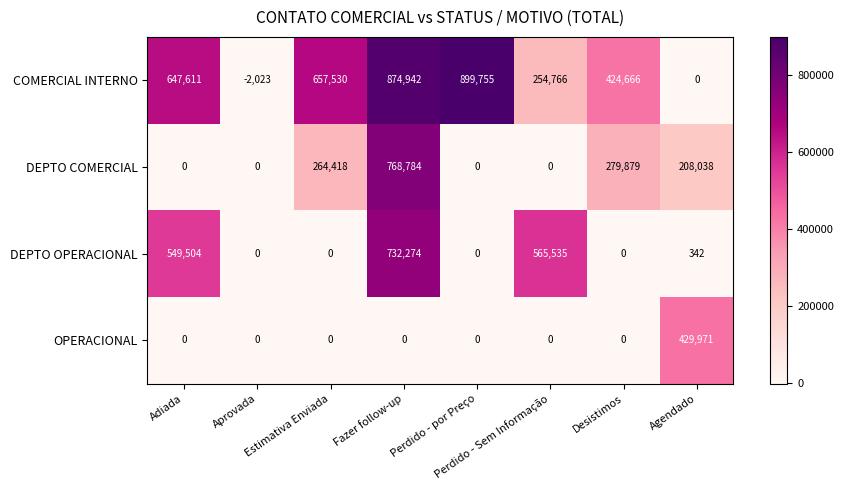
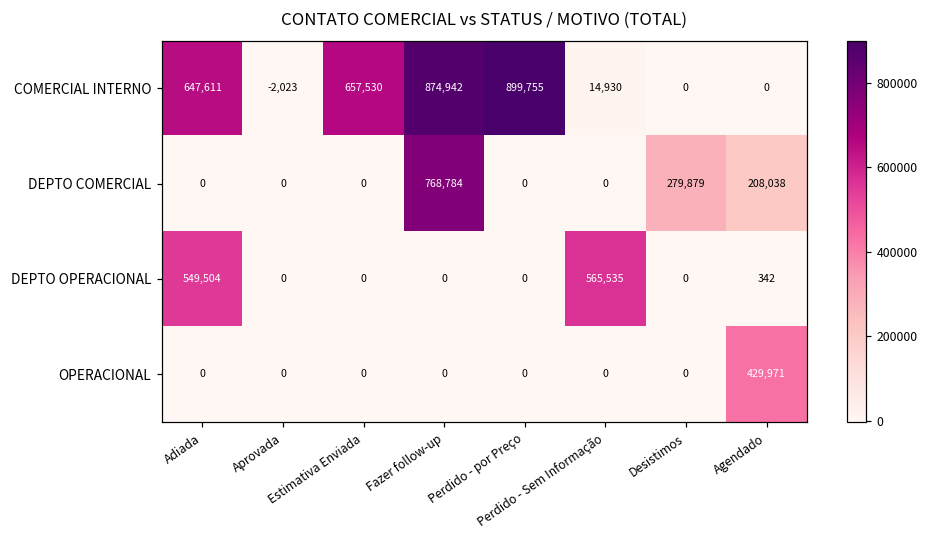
  {
    "COMERCIAL INTERNO": {
      "Adiada": "647,611",
      "Aprovada": "-2,023",
      "Estimativa Enviada": "657,530",
      "Fazer follow-up": "874,942",
      "Perdido - por Preço": "899,755",
-     "Perdido - Sem Informação": "254,766",
-     "Desistimos": "424,666",
+     "Perdido - Sem Informação": "14,930",
+     "Desistimos": "0",
      "Agendado": "0"
    },
    "DEPTO COMERCIAL": {
      "Adiada": "0",
      "Aprovada": "0",
-     "Estimativa Enviada": "264,418",
+     "Estimativa Enviada": "0",
      "Fazer follow-up": "768,784",
      "Perdido - por Preço": "0",
      "Perdido - Sem Informação": "0",
      "Desistimos": "279,879",
      "Agendado": "208,038"
    },
    "DEPTO OPERACIONAL": {
      "Adiada": "549,504",
      "Aprovada": "0",
      "Estimativa Enviada": "0",
-     "Fazer follow-up": "732,274",
+     "Fazer follow-up": "0",
      "Perdido - por Preço": "0",
      "Perdido - Sem Informação": "565,535",
      "Desistimos": "0",
      "Agendado": "342"
    },
    "OPERACIONAL": {
      "Adiada": "0",
      "Aprovada": "0",
      "Estimativa Enviada": "0",
      "Fazer follow-up": "0",
      "Perdido - por Preço": "0",
      "Perdido - Sem Informação": "0",
      "Desistimos": "0",
      "Agendado": "429,971"
    }
  }
